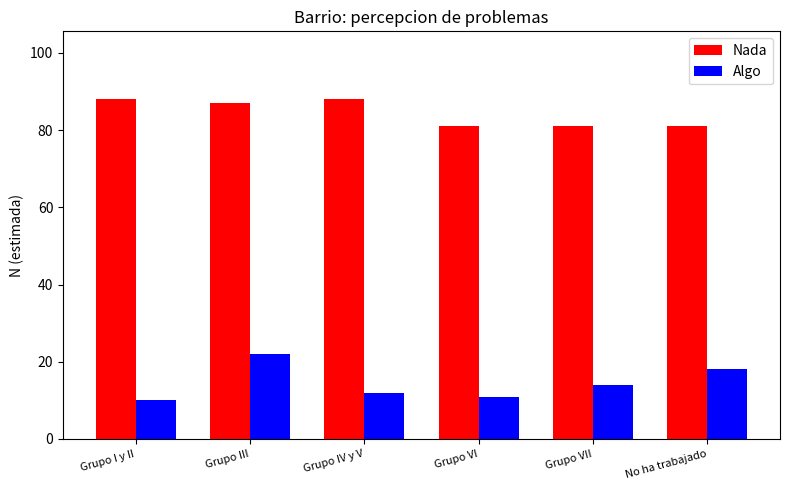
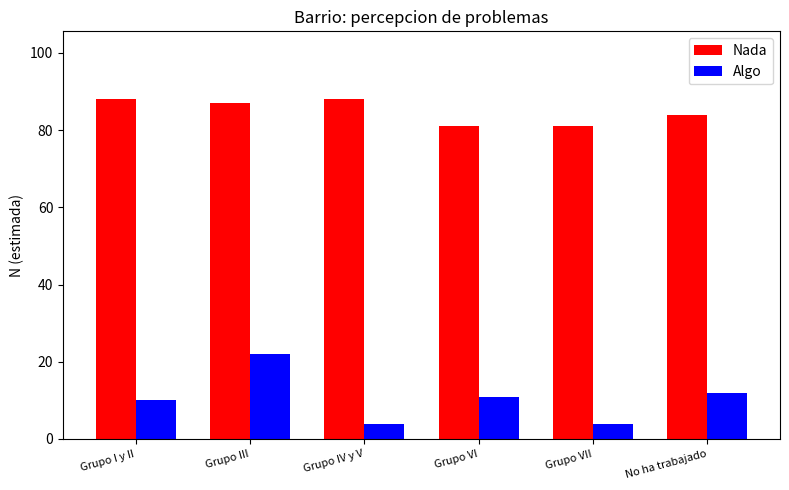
  {
    "Nada": {
      "Grupo I y II": 88,
      "Grupo III": 87,
      "Grupo IV y V": 88,
      "Grupo VI": 81,
      "Grupo VII": 81,
-     "No ha trabajado": 81
+     "No ha trabajado": 84
    },
    "Algo": {
      "Grupo I y II": 10,
      "Grupo III": 22,
-     "Grupo IV y V": 12,
+     "Grupo IV y V": 4,
      "Grupo VI": 11,
-     "Grupo VII": 14,
-     "No ha trabajado": 18
+     "Grupo VII": 4,
+     "No ha trabajado": 12
    }
  }
